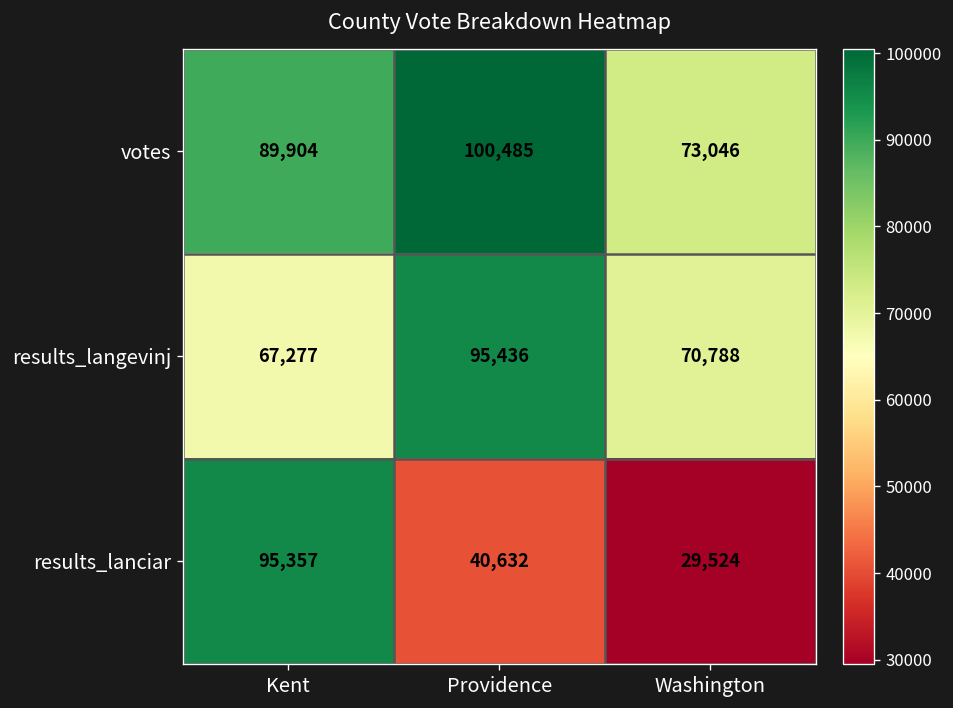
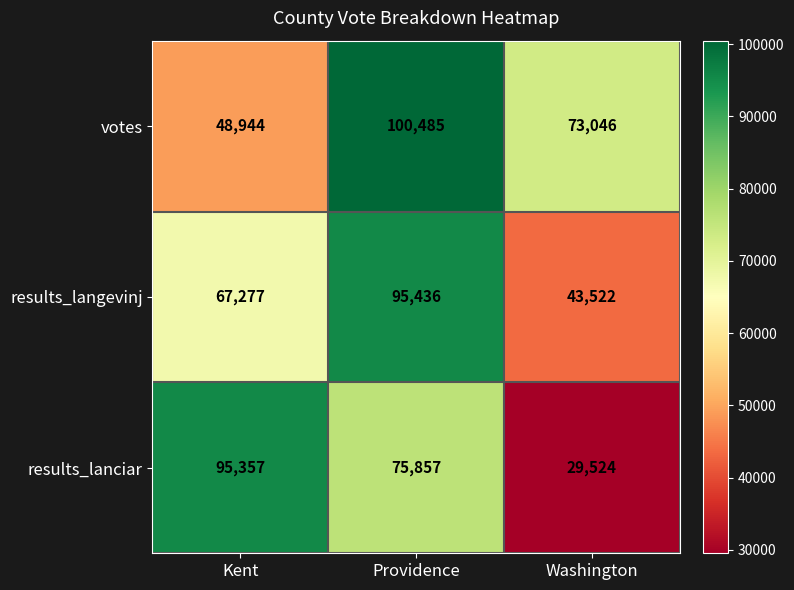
  {
    "votes": {
-     "Kent": "89,904",
+     "Kent": "48,944",
      "Providence": "100,485",
      "Washington": "73,046"
    },
    "results_langevinj": {
      "Kent": "67,277",
      "Providence": "95,436",
-     "Washington": "70,788"
+     "Washington": "43,522"
    },
    "results_lanciar": {
      "Kent": "95,357",
-     "Providence": "40,632",
+     "Providence": "75,857",
      "Washington": "29,524"
    }
  }
